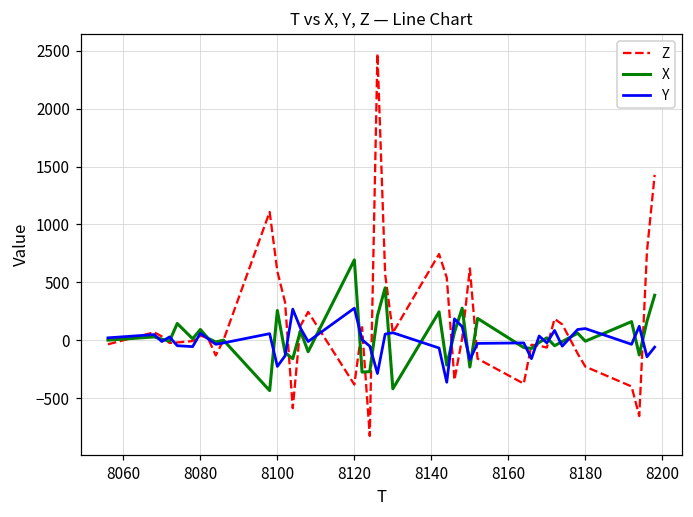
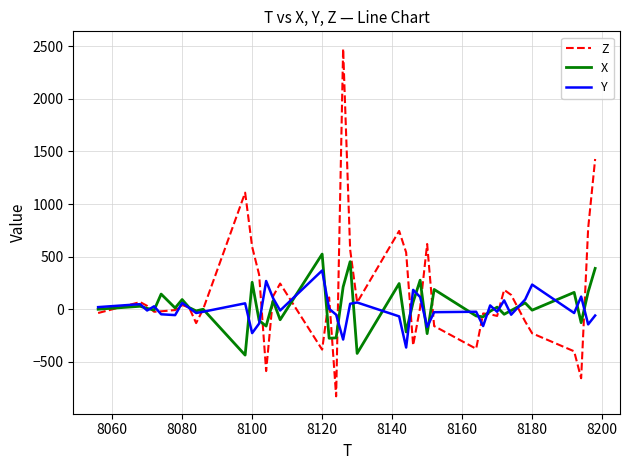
  {
    "Z": {
      "8100": 590,
      "8120": -380,
      "8180": -230
    },
    "X": {
      "8080": 90,
      "8100": 260,
-     "8120": 690,
+     "8120": 520,
      "8180": -10
    },
    "Y": {
      "8100": -230,
-     "8120": 280,
-     "8180": 100
+     "8120": 370,
+     "8180": 230
    }
  }
